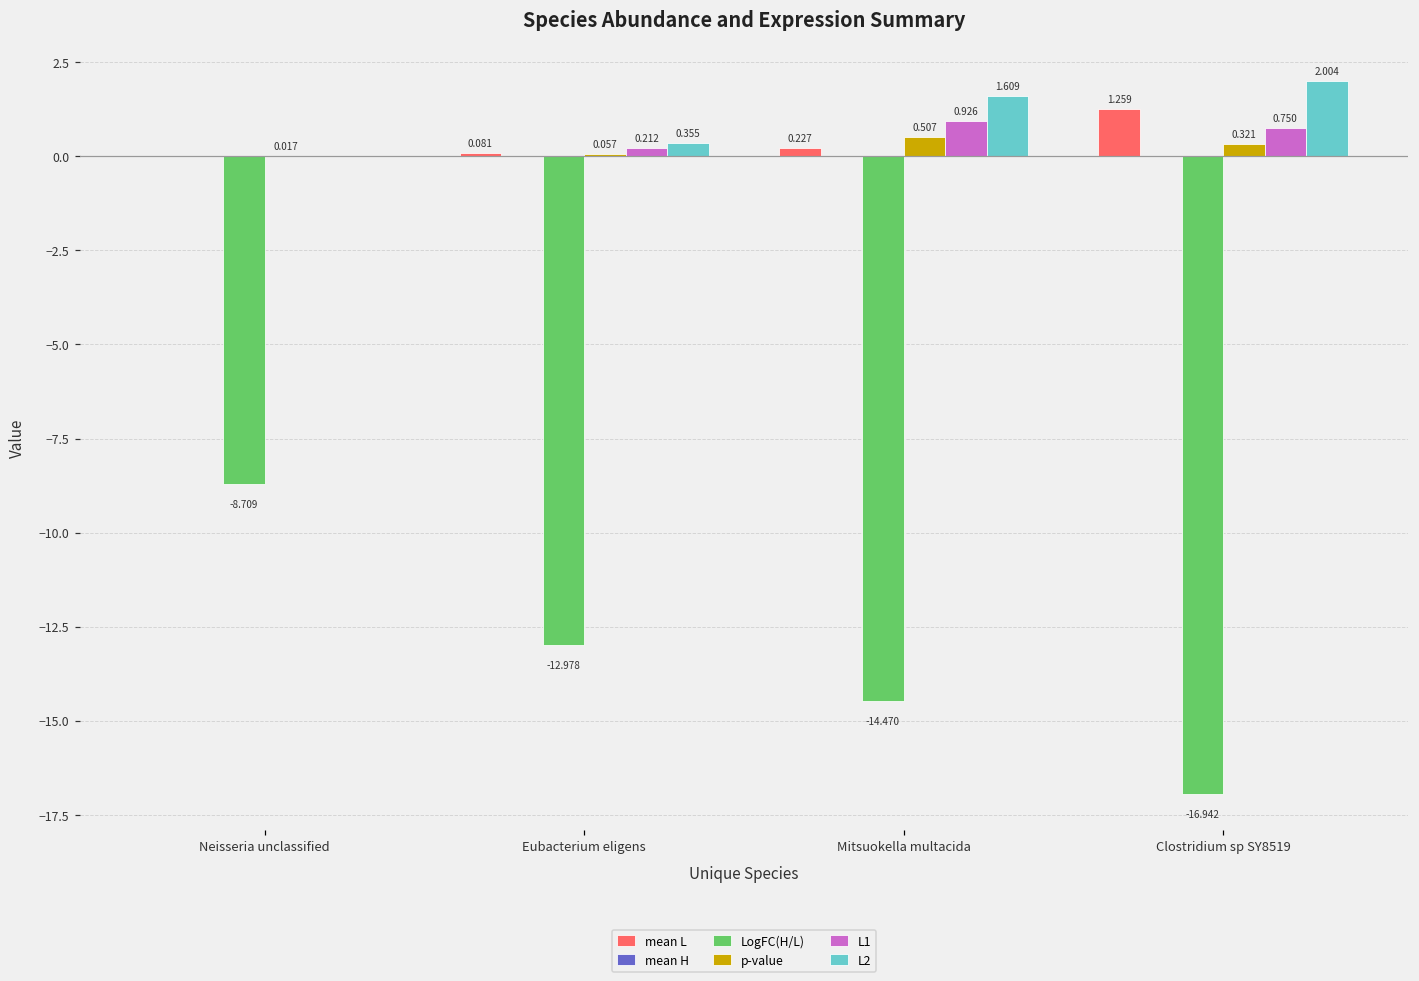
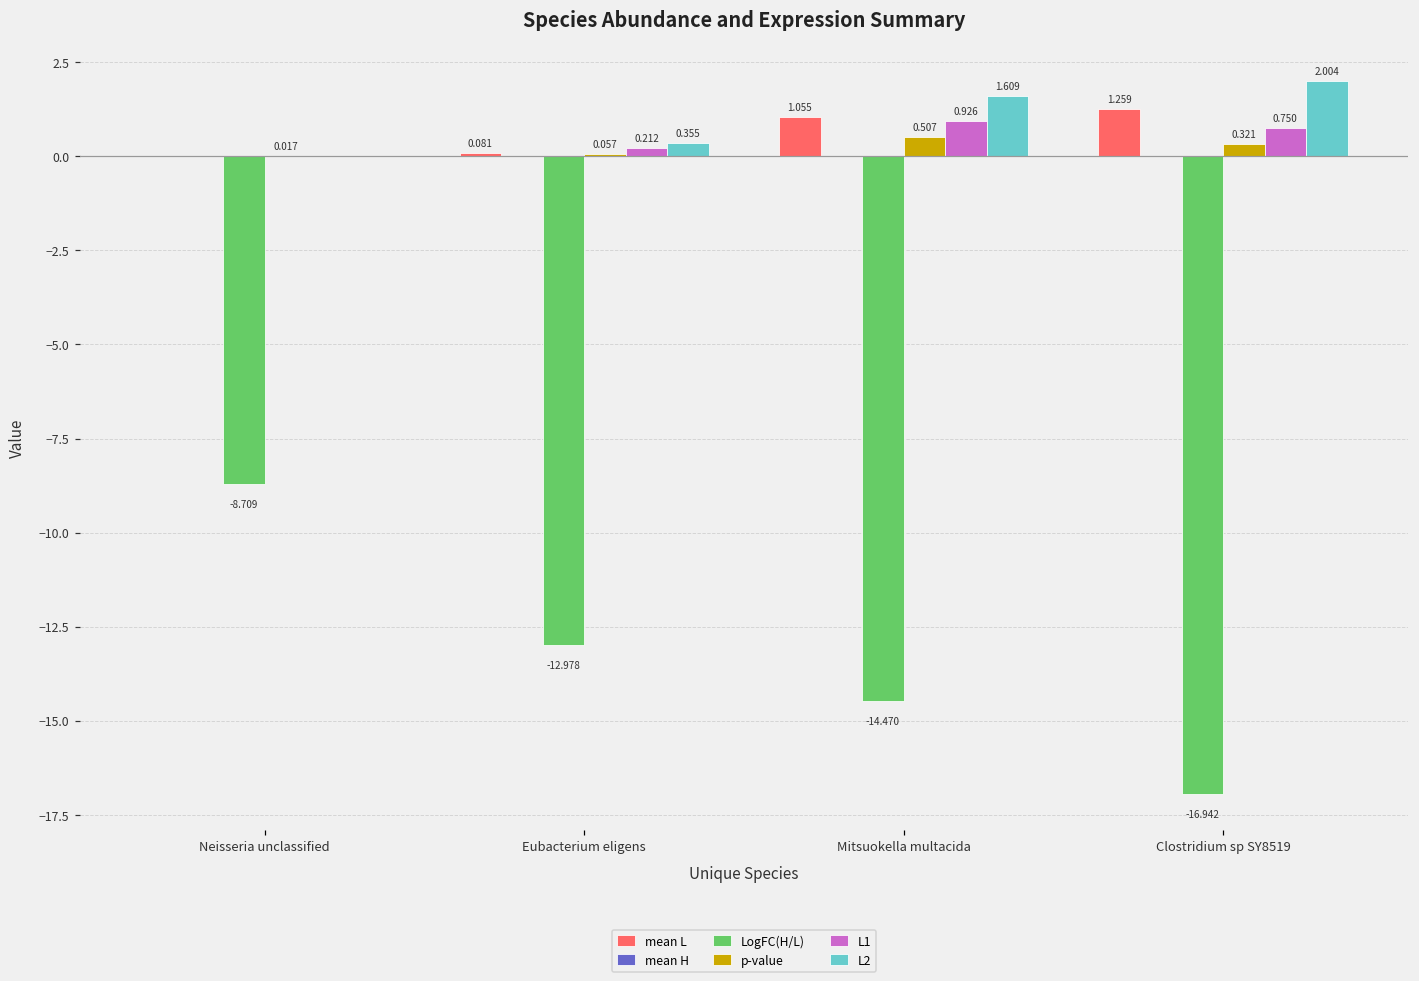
  {
    "mean L": {
      "Eubacterium eligens": 0.081,
-     "Mitsuokella multacida": 0.227,
+     "Mitsuokella multacida": 1.055,
      "Clostridium sp SY8519": 1.259
    },
    "LogFC(H/L)": {
      "Neisseria unclassified": -8.709,
      "Eubacterium eligens": -12.978,
      "Mitsuokella multacida": -14.470,
      "Clostridium sp SY8519": -16.942
    },
    "p-value": {
      "Neisseria unclassified": 0.017,
      "Eubacterium eligens": 0.057,
      "Mitsuokella multacida": 0.507,
      "Clostridium sp SY8519": 0.321
    },
    "L1": {
      "Eubacterium eligens": 0.212,
      "Mitsuokella multacida": 0.926,
      "Clostridium sp SY8519": 0.750
    },
    "L2": {
      "Eubacterium eligens": 0.355,
      "Mitsuokella multacida": 1.609,
      "Clostridium sp SY8519": 2.004
    }
  }
